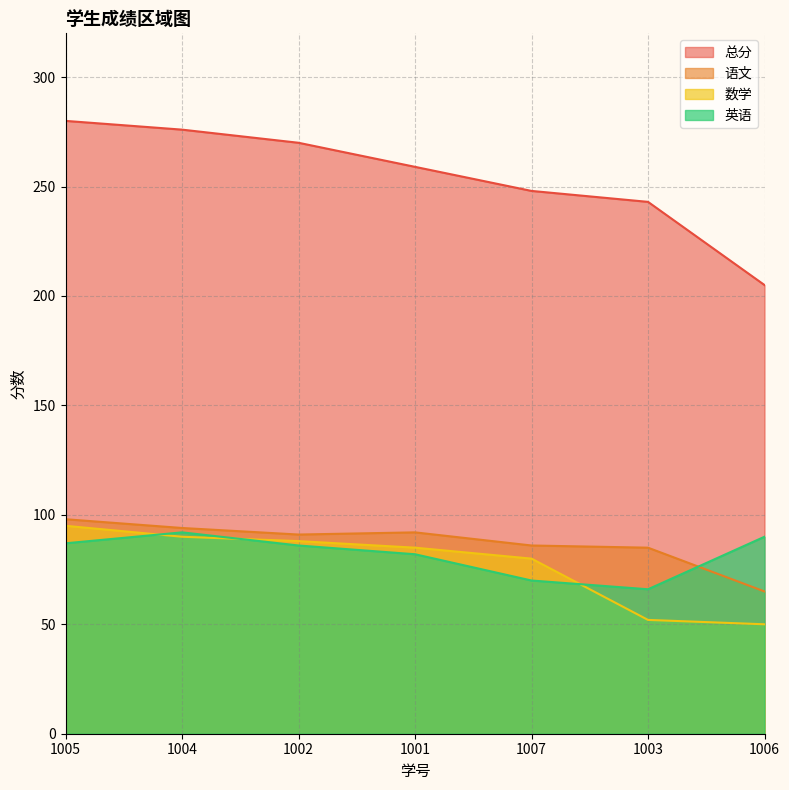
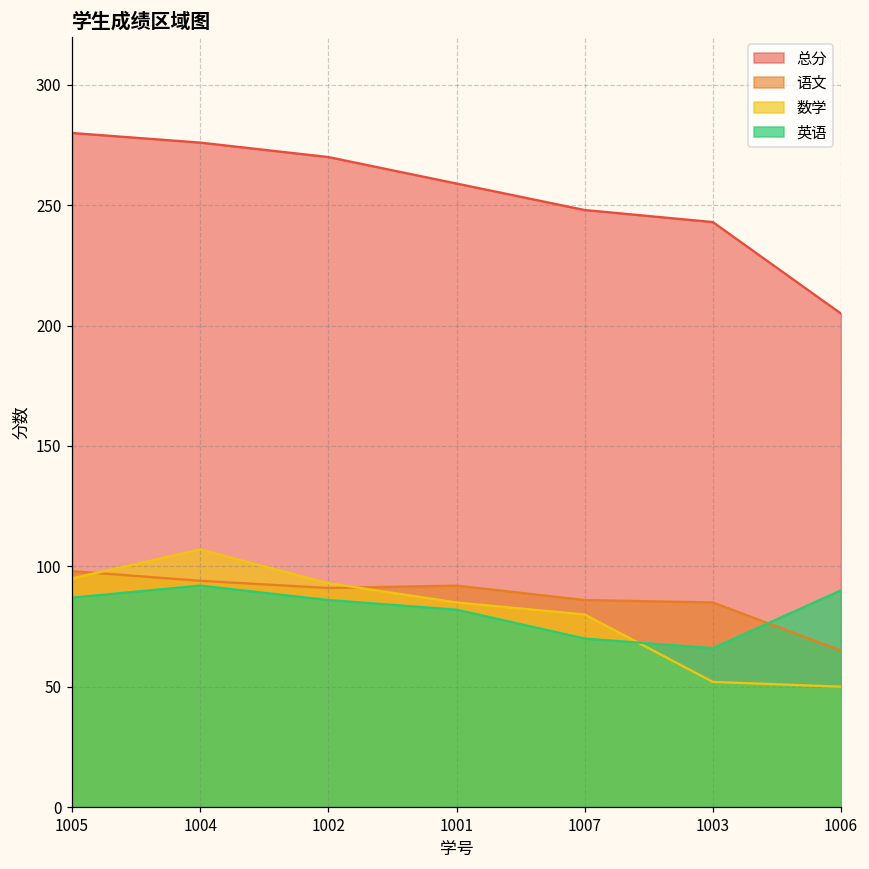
  {
    "数学": {
      "1005": 95,
-     "1004": 90,
-     "1002": 88,
+     "1004": 107,
+     "1002": 93,
      "1001": 85,
      "1007": 80,
      "1003": 52,
      "1006": 50
    },
    "英语": {
      "1005": 87,
      "1004": 92,
      "1002": 86,
      "1001": 82,
      "1007": 70,
      "1003": 66,
      "1006": 90
    }
  }
